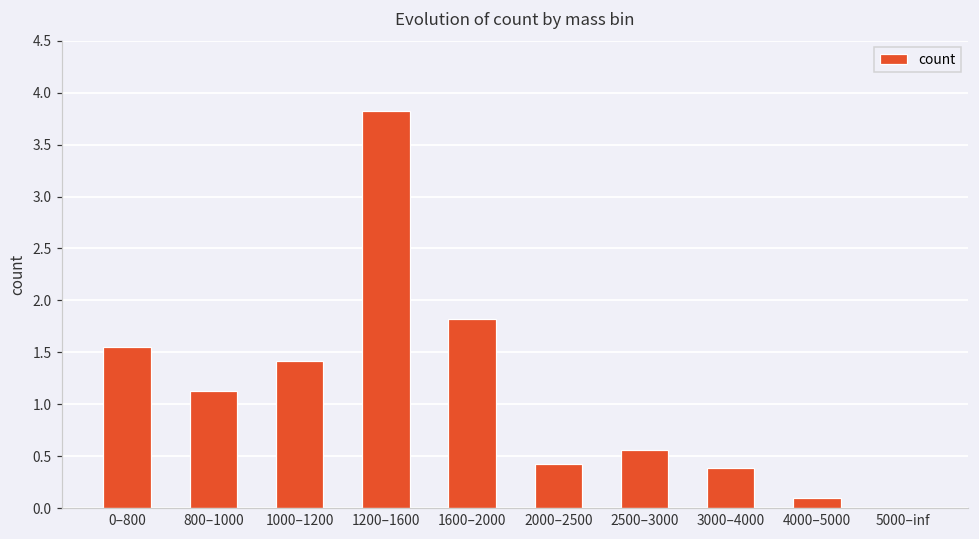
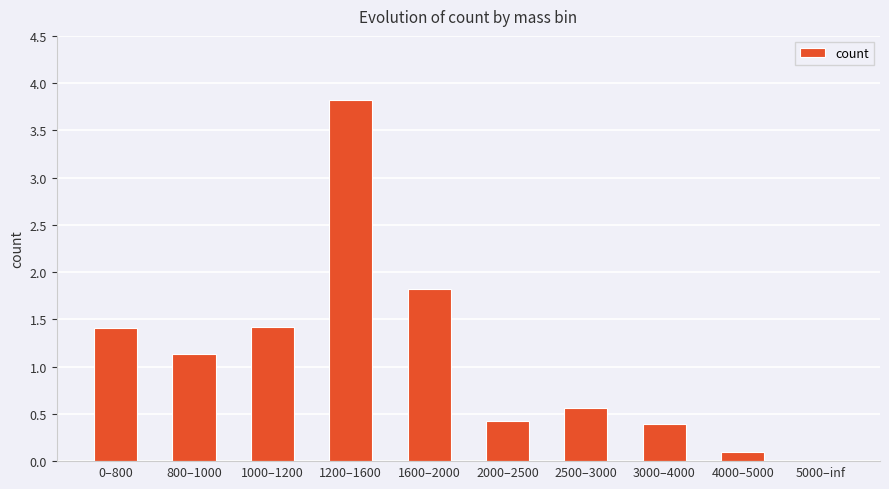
  {
-   "0–800": 1.6,
+   "0–800": 1.4,
    "800–1000": 1.1,
    "1000–1200": 1.4,
    "1200–1600": 3.8,
    "1600–2000": 1.8,
    "2000–2500": 0.4,
    "2500–3000": 0.6,
    "3000–4000": 0.4,
    "4000–5000": 0.1,
    "5000–inf": 0.0
  }
